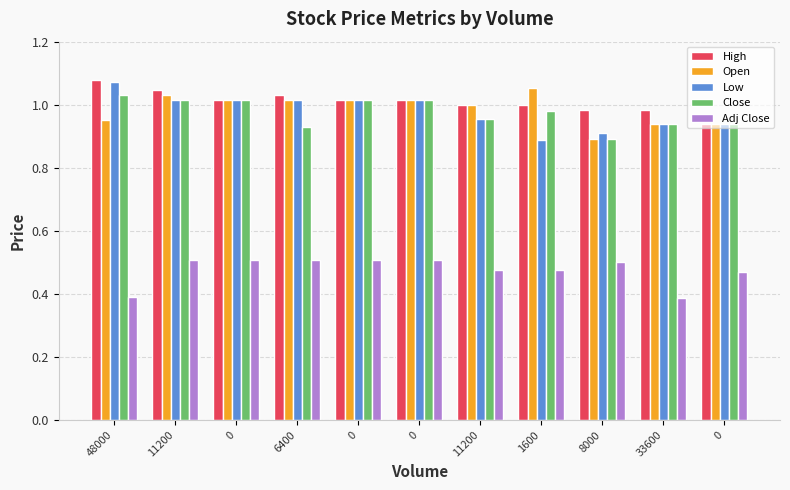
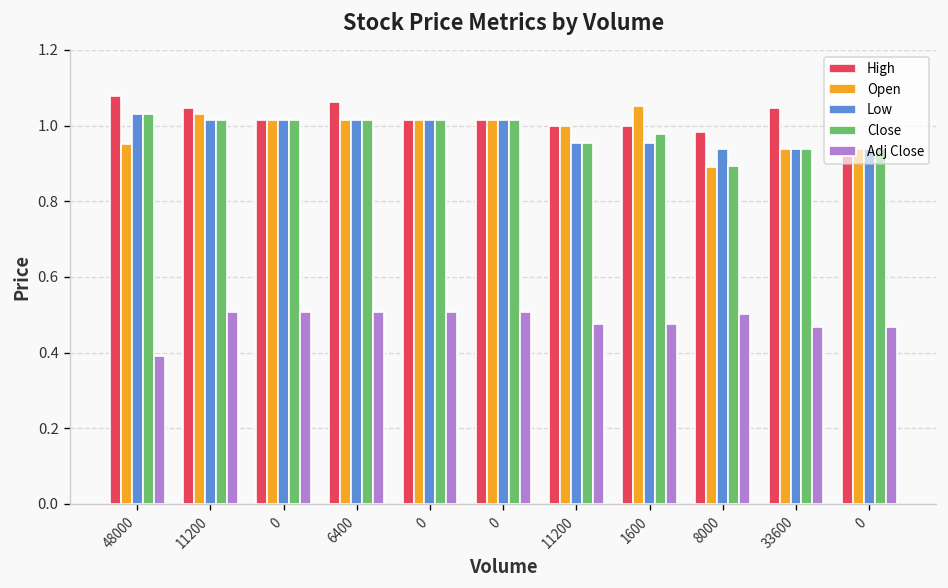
  {
    "High": {
      "48000": 1.08,
-     "6400": 1.03,
+     "6400": 1.06,
      "1600": 1.00,
      "8000": 0.98,
-     "33600": 0.98
+     "33600": 1.05
    },
    "Open": {
      "48000": 0.95,
      "6400": 1.02,
      "1600": 1.05,
      "8000": 0.89,
      "33600": 0.94
    },
    "Low": {
-     "48000": 1.07,
+     "48000": 1.03,
      "6400": 1.02,
-     "1600": 0.89,
-     "8000": 0.91,
+     "1600": 0.95,
+     "8000": 0.94,
      "33600": 0.94
    },
    "Close": {
      "48000": 1.03,
-     "6400": 0.93,
+     "6400": 1.02,
      "1600": 0.98,
      "8000": 0.89,
      "33600": 0.94
    },
    "Adj Close": {
      "48000": 0.39,
      "6400": 0.51,
      "1600": 0.48,
      "8000": 0.50,
-     "33600": 0.39
+     "33600": 0.47
    }
  }
